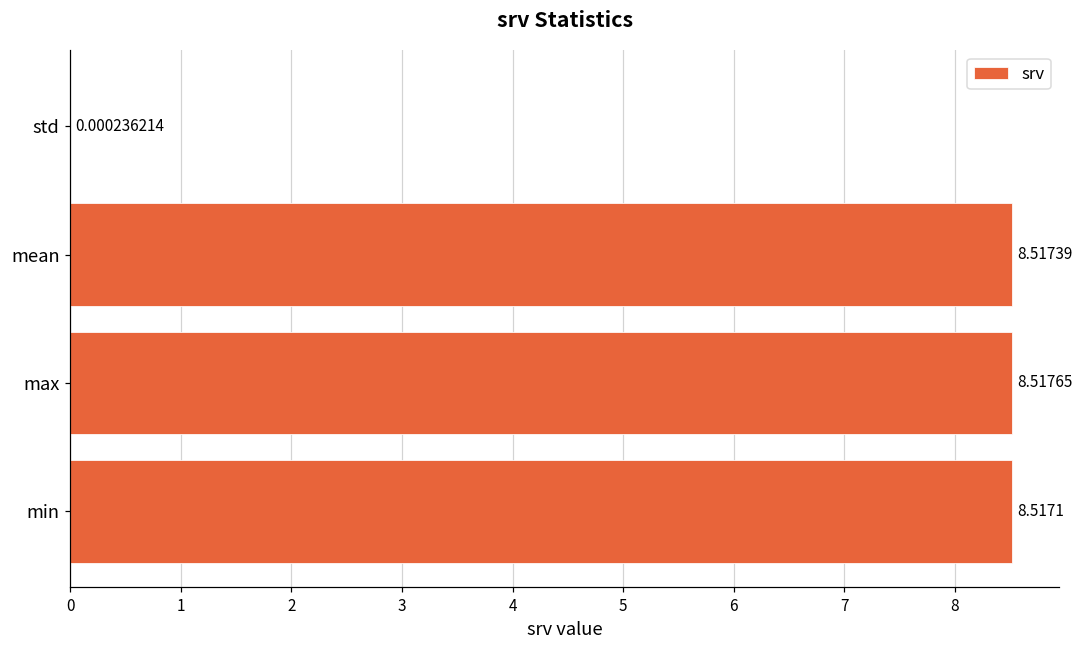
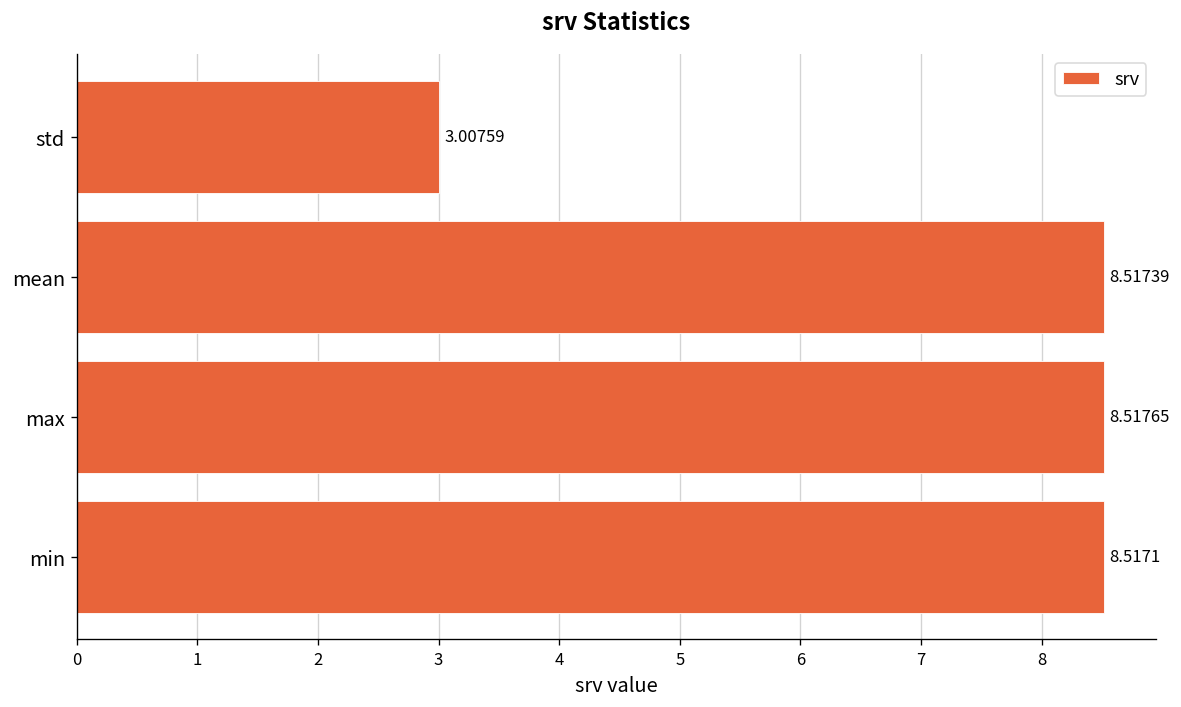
  {
-   "std": 0.000236214,
+   "std": 3.00759,
    "mean": 8.51739,
    "max": 8.51765,
    "min": 8.5171
  }
